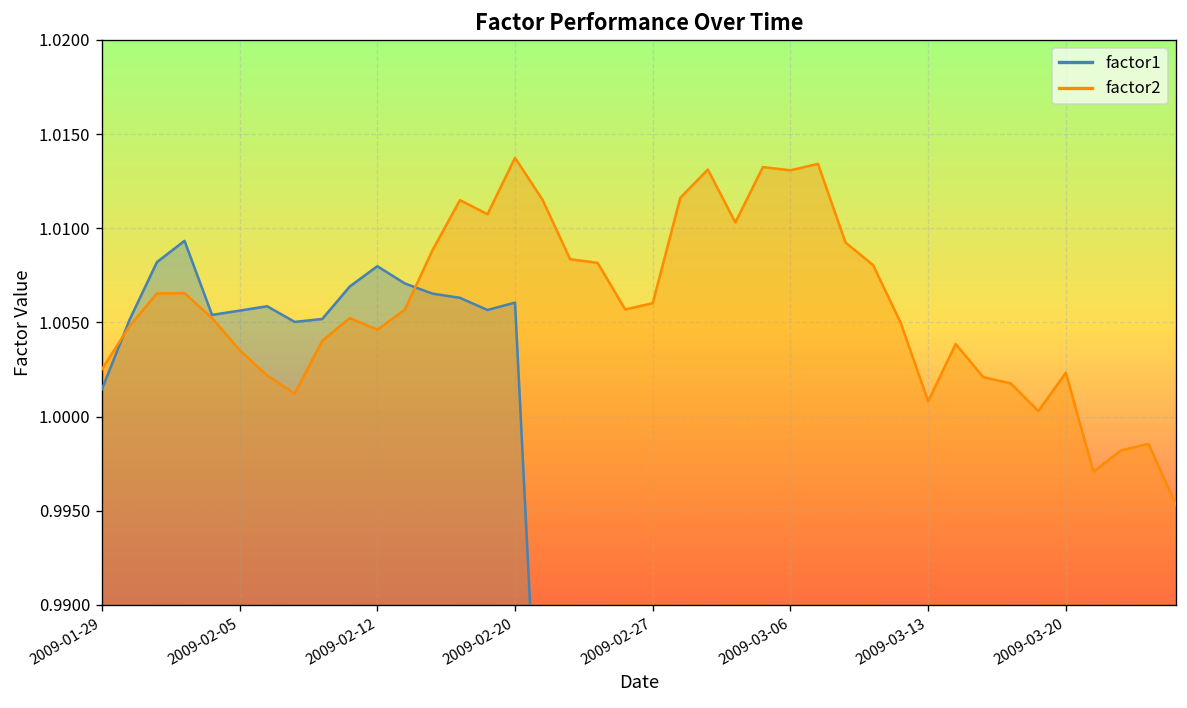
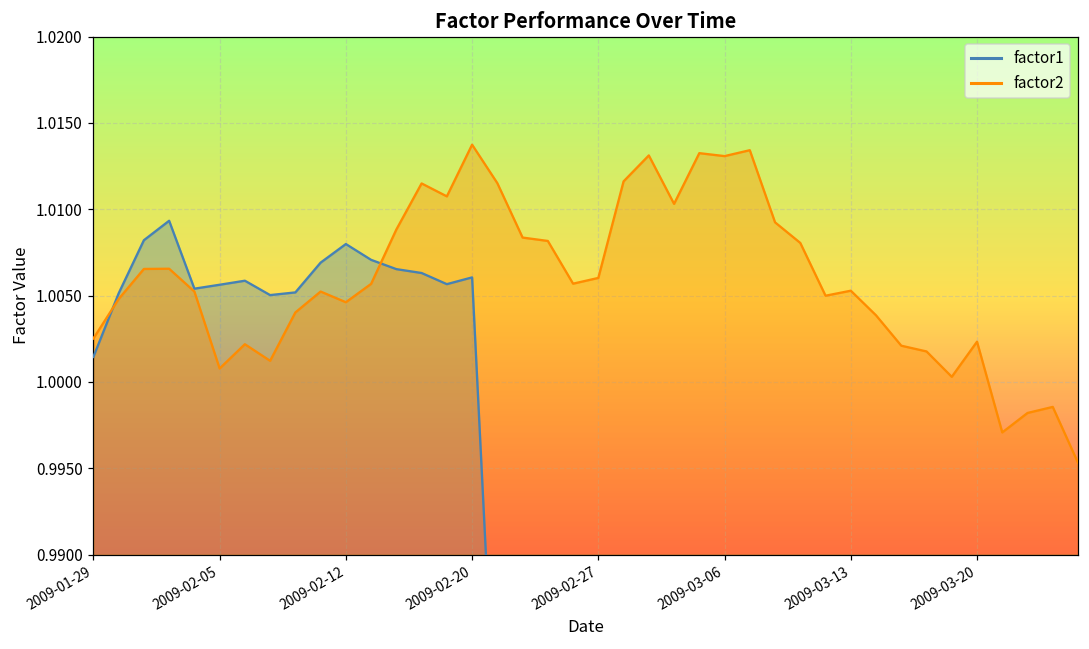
  {
    "factor2": {
      "2009-01-29": 1.0025,
-     "2009-02-05": 1.0035,
+     "2009-02-05": 1.0008,
      "2009-02-12": 1.0046,
      "2009-02-20": 1.0137,
      "2009-02-27": 1.0060,
      "2009-03-06": 1.0131,
-     "2009-03-13": 1.0008,
+     "2009-03-13": 1.0053,
      "2009-03-20": 1.0023
    }
  }
